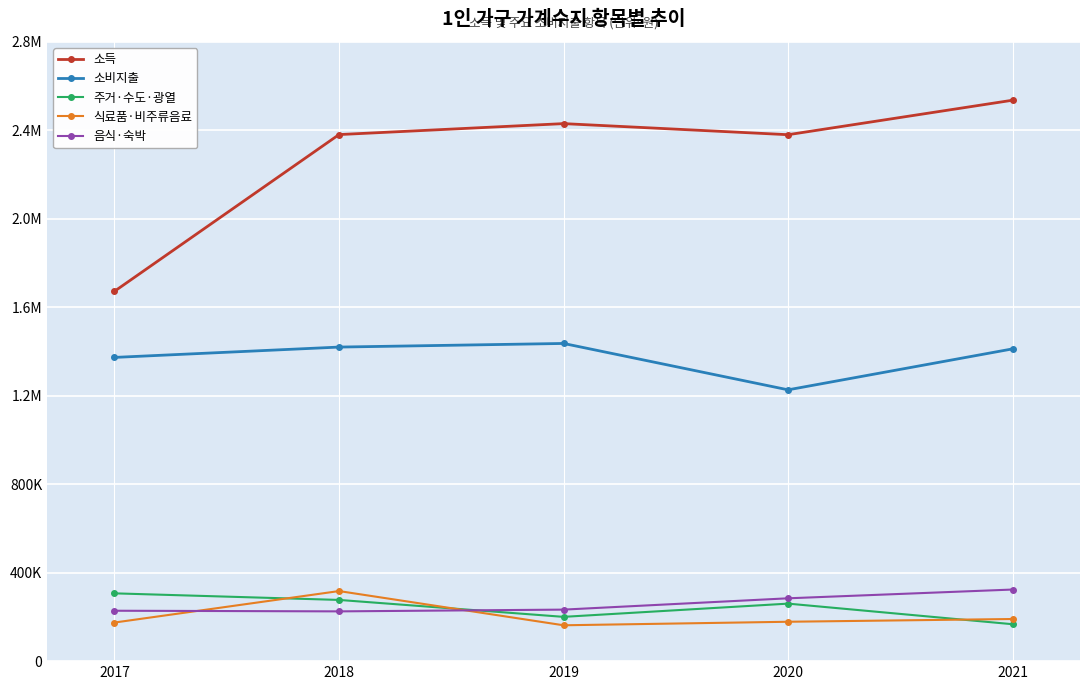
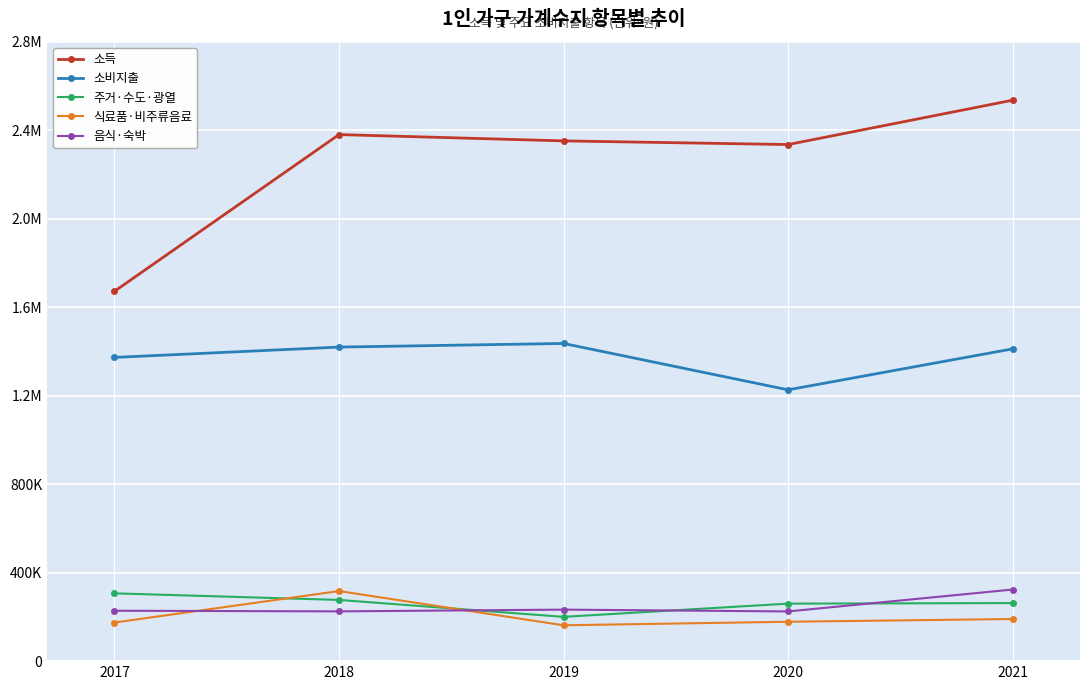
  {
    "소득": {
      "2017": 1670000,
      "2018": 2380000,
-     "2019": 2430000,
-     "2020": 2380000,
+     "2019": 2350000,
+     "2020": 2340000,
      "2021": 2540000
    },
    "소비지출": {
      "2017": 1370000,
      "2018": 1420000,
      "2019": 1440000,
      "2020": 1230000,
      "2021": 1410000
    },
    "주거·수도·광열": {
      "2017": 310000,
      "2018": 280000,
      "2019": 200000,
      "2020": 260000,
-     "2021": 170000
+     "2021": 260000
    },
    "식료품·비주류음료": {
      "2017": 170000,
      "2018": 320000,
      "2019": 160000,
      "2020": 180000,
      "2021": 190000
    },
    "음식·숙박": {
      "2017": 230000,
      "2018": 220000,
      "2019": 230000,
-     "2020": 280000,
+     "2020": 220000,
      "2021": 320000
    }
  }
